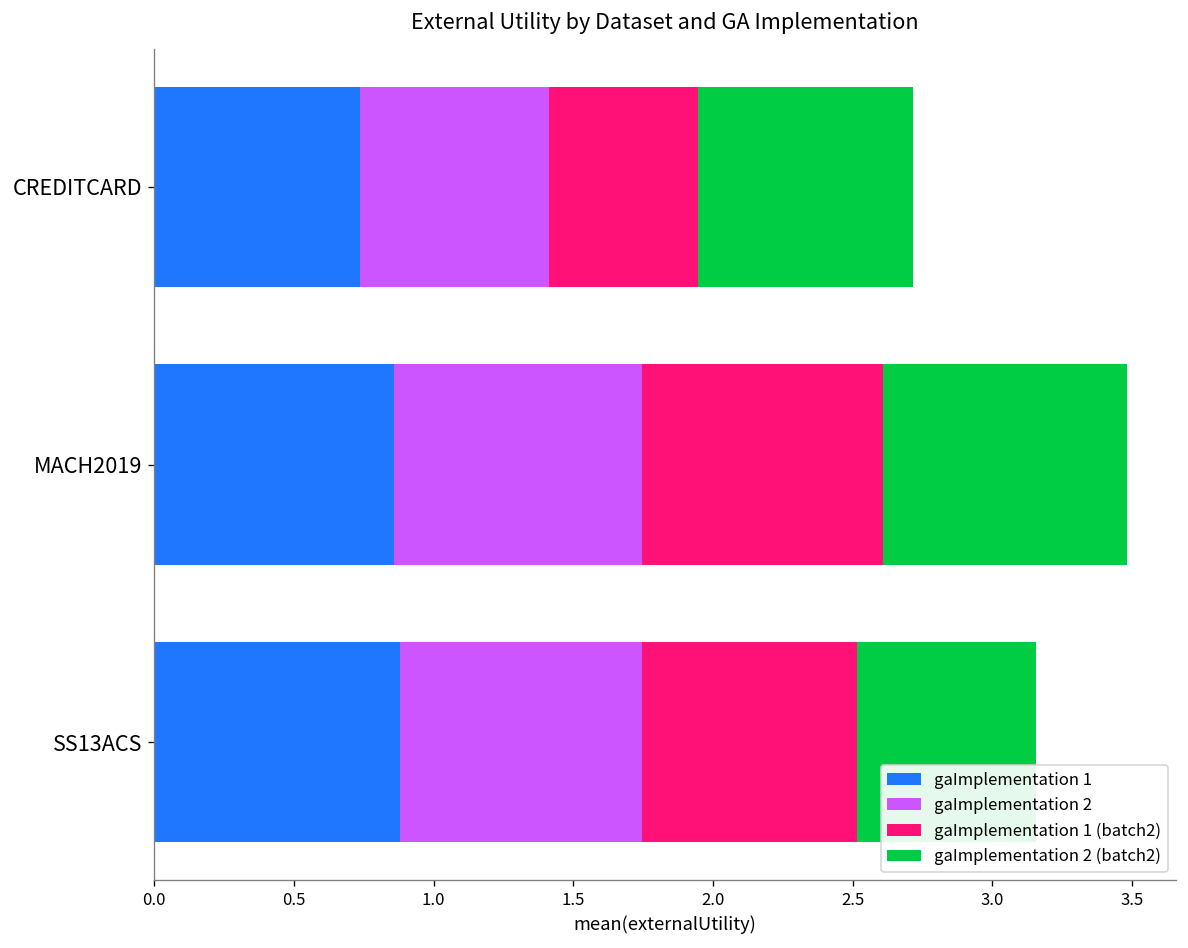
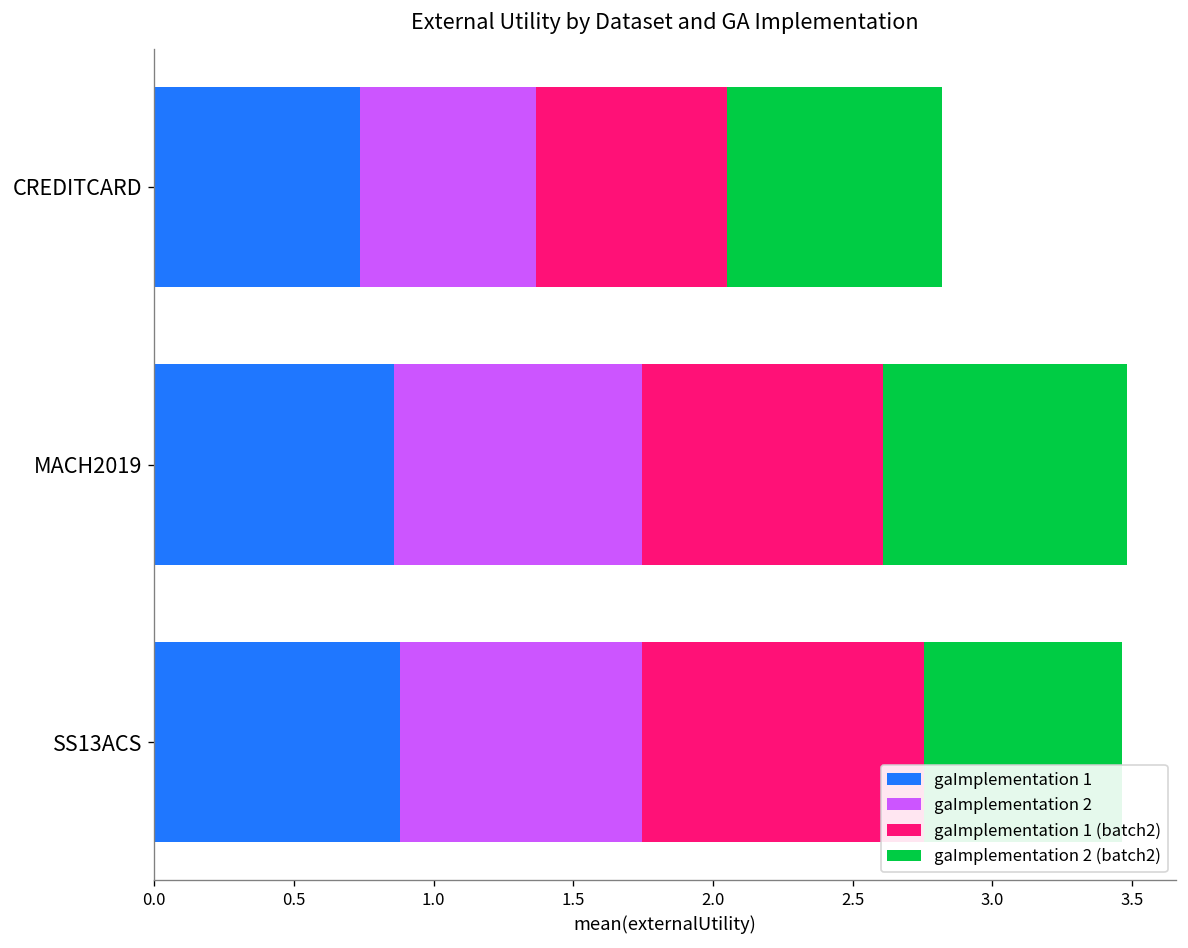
  {
    "gaImplementation 1": {
      "CREDITCARD": 0.74,
      "MACH2019": 0.86,
      "SS13ACS": 0.88
    },
    "gaImplementation 2": {
-     "CREDITCARD": 0.68,
+     "CREDITCARD": 0.63,
      "MACH2019": 0.89,
      "SS13ACS": 0.87
    },
    "gaImplementation 1 (batch2)": {
-     "CREDITCARD": 0.53,
+     "CREDITCARD": 0.68,
      "MACH2019": 0.86,
-     "SS13ACS": 0.77
+     "SS13ACS": 1.01
    },
    "gaImplementation 2 (batch2)": {
      "CREDITCARD": 0.77,
      "MACH2019": 0.88,
-     "SS13ACS": 0.64
+     "SS13ACS": 0.71
    }
  }
